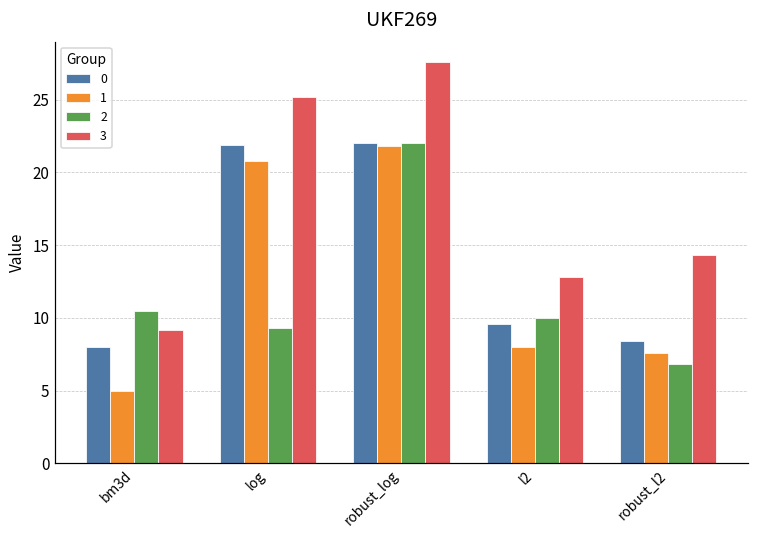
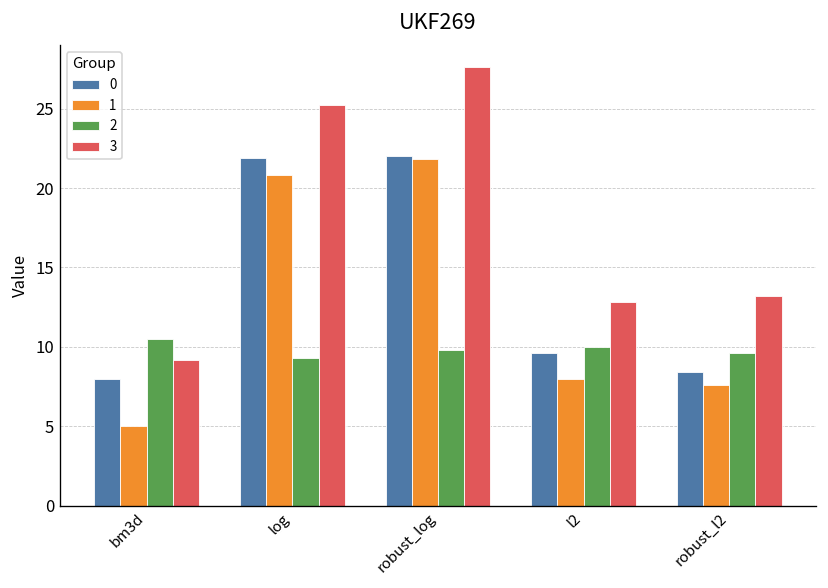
  {
    "0": {
      "bm3d": 8.0,
      "log": 21.9,
      "robust_log": 22.0,
      "l2": 9.6,
      "robust_l2": 8.4
    },
    "1": {
      "bm3d": 5.0,
      "log": 20.8,
      "robust_log": 21.8,
      "l2": 8.0,
      "robust_l2": 7.6
    },
    "2": {
      "bm3d": 10.5,
      "log": 9.3,
-     "robust_log": 22.0,
+     "robust_log": 9.8,
      "l2": 10.0,
-     "robust_l2": 6.8
+     "robust_l2": 9.6
    },
    "3": {
      "bm3d": 9.2,
      "log": 25.2,
      "robust_log": 27.6,
      "l2": 12.8,
-     "robust_l2": 14.3
+     "robust_l2": 13.2
    }
  }
